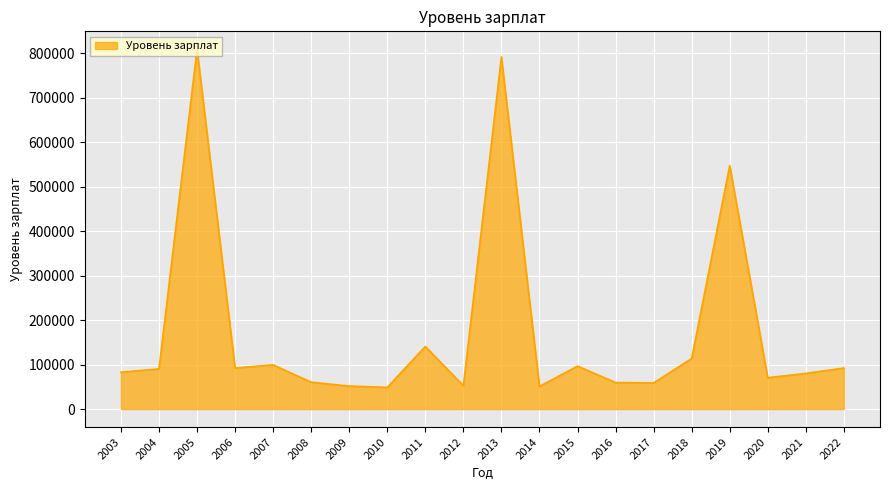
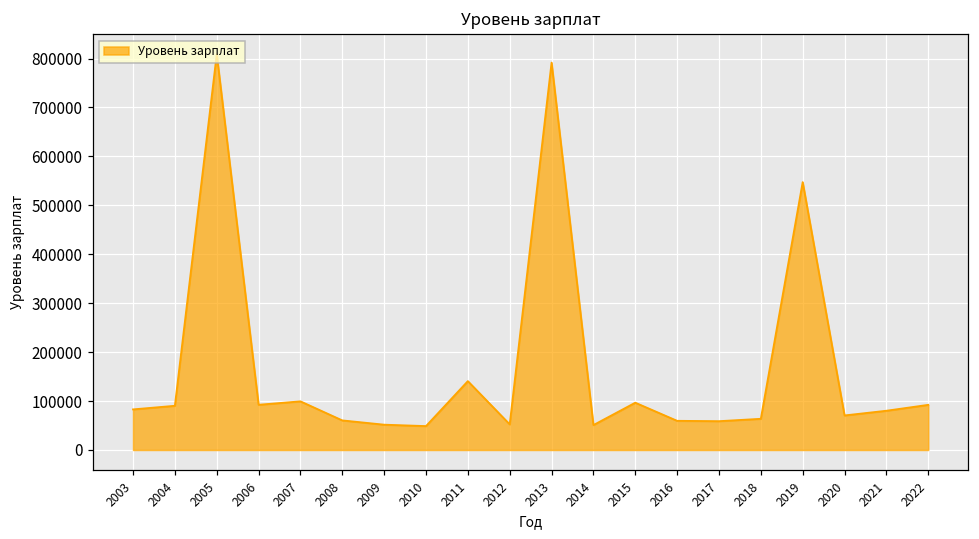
  {
    "2003": 80000,
    "2004": 90000,
    "2006": 90000,
    "2007": 100000,
    "2008": 60000,
    "2009": 50000,
    "2010": 50000,
    "2011": 140000,
    "2012": 50000,
    "2013": 790000,
    "2014": 50000,
    "2015": 100000,
    "2016": 60000,
    "2017": 60000,
-   "2018": 110000,
+   "2018": 60000,
    "2019": 550000,
    "2020": 70000,
    "2021": 80000,
    "2022": 90000
  }
